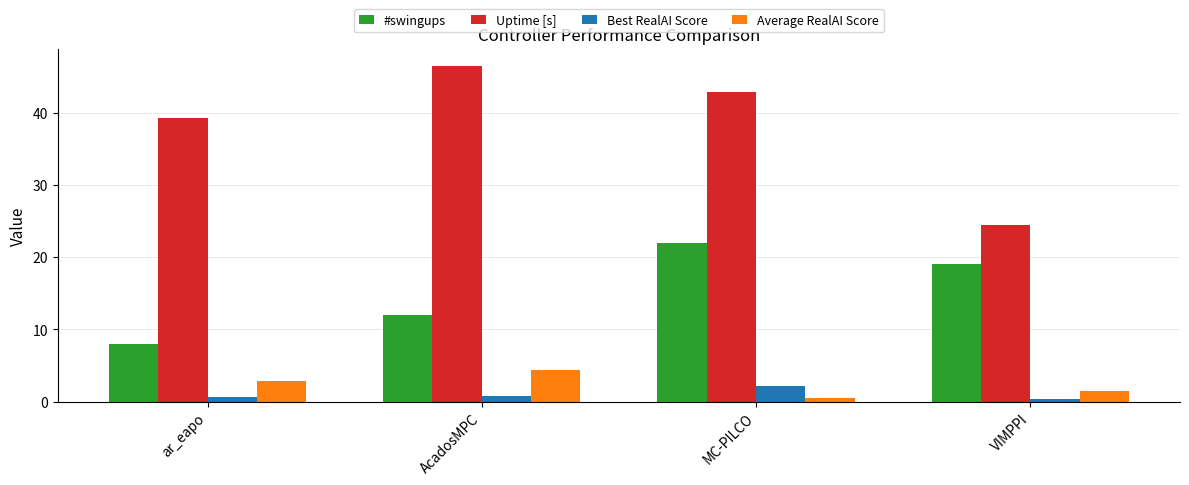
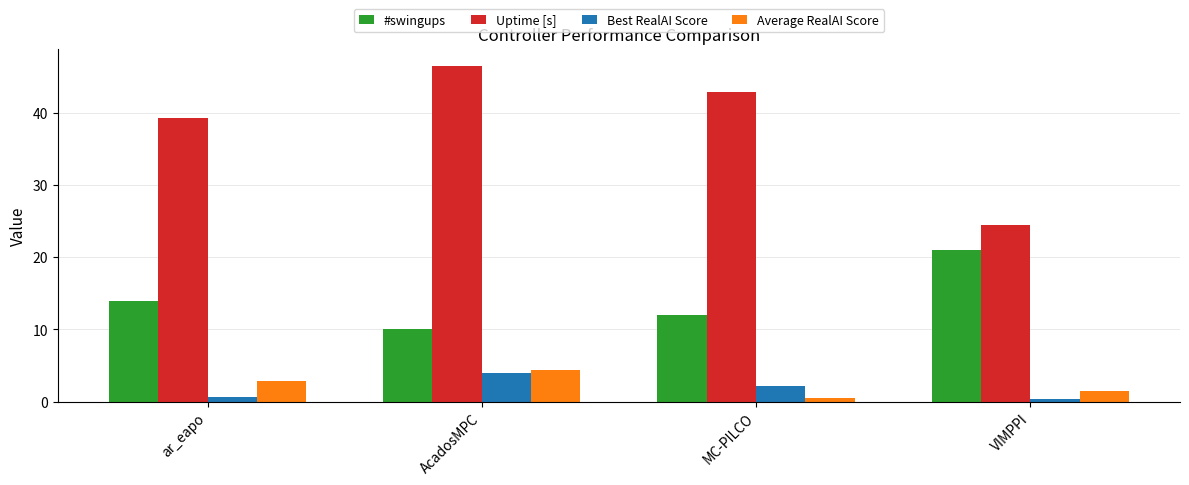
  {
    "#swingups": {
-     "ar_eapo": 8,
-     "AcadosMPC": 12,
-     "MC-PILCO": 22,
-     "VIMPPI": 19
+     "ar_eapo": 14,
+     "AcadosMPC": 10,
+     "MC-PILCO": 12,
+     "VIMPPI": 21
    },
    "Uptime [s]": {
      "ar_eapo": 39,
      "AcadosMPC": 46,
      "MC-PILCO": 43,
      "VIMPPI": 25
    },
    "Best RealAI Score": {
      "ar_eapo": 1,
-     "AcadosMPC": 1,
+     "AcadosMPC": 4,
      "MC-PILCO": 2,
      "VIMPPI": 0
    },
    "Average RealAI Score": {
      "ar_eapo": 3,
      "AcadosMPC": 4,
      "MC-PILCO": 1,
      "VIMPPI": 1
    }
  }
